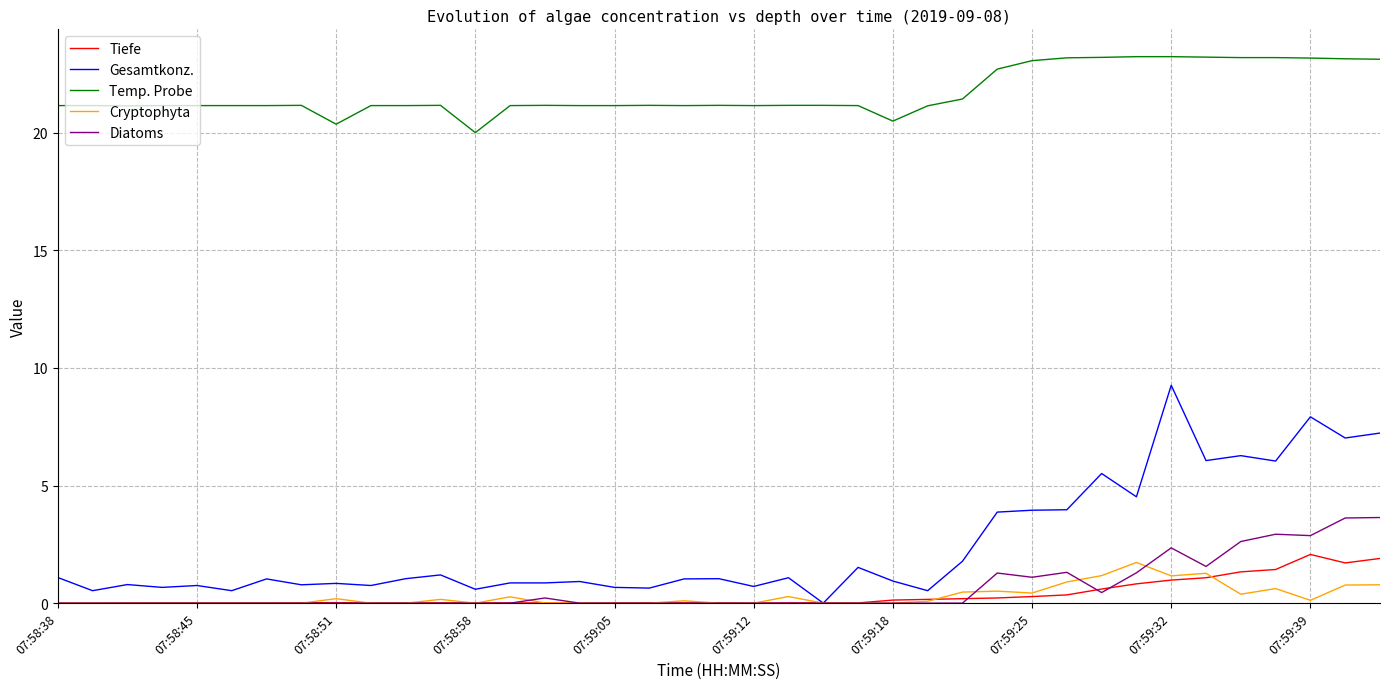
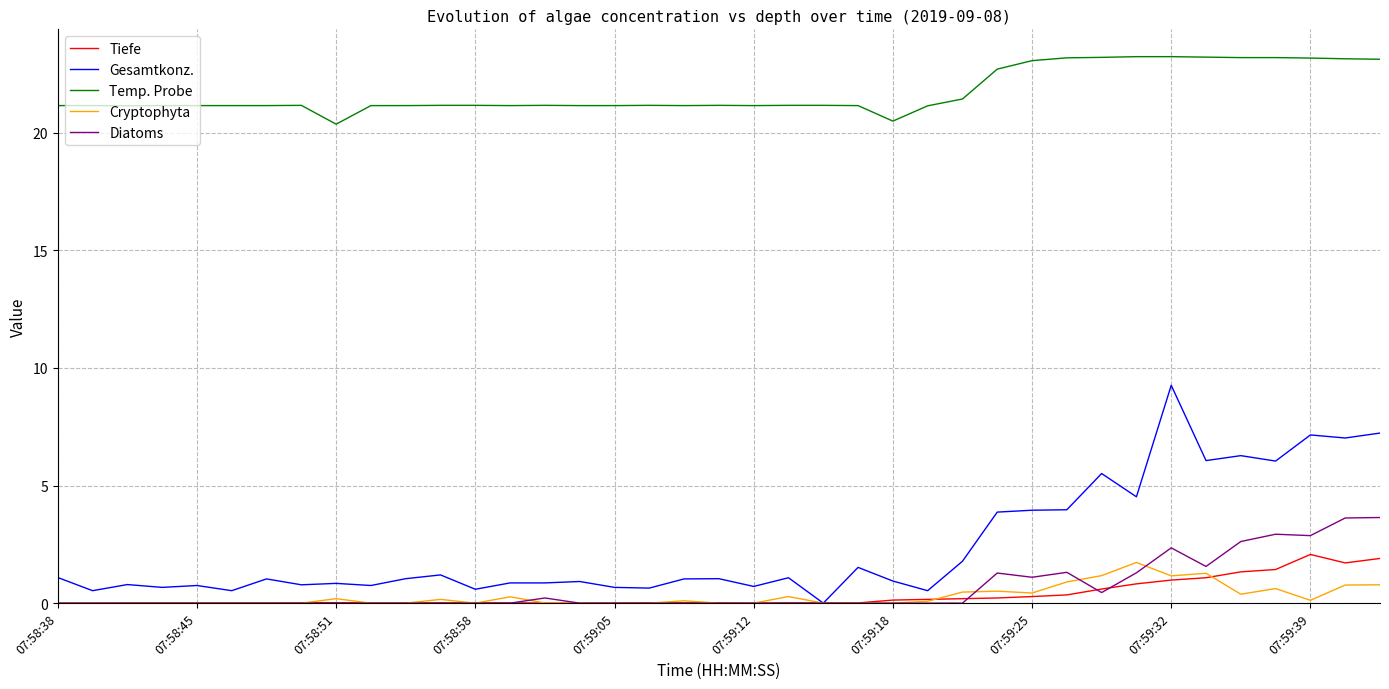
  {
    "Tiefe": {
      "07:59:18": 0.1,
      "07:59:25": 0.3,
      "07:59:32": 1.0,
      "07:59:39": 2.1
    },
    "Gesamtkonz.": {
      "07:58:38": 1.1,
      "07:58:45": 0.8,
      "07:58:51": 0.8,
      "07:58:58": 0.6,
      "07:59:05": 0.7,
      "07:59:12": 0.7,
      "07:59:18": 0.9,
      "07:59:25": 4.0,
      "07:59:32": 9.3,
-     "07:59:39": 7.9
+     "07:59:39": 7.2
    },
    "Temp. Probe": {
      "07:58:38": 21.2,
      "07:58:51": 20.4,
-     "07:58:58": 20.0,
+     "07:58:58": 21.2,
      "07:59:05": 21.2,
      "07:59:12": 21.2,
      "07:59:18": 20.5,
      "07:59:25": 23.1,
      "07:59:32": 23.2,
      "07:59:39": 23.2
    },
    "Cryptophyta": {
      "07:58:51": 0.2,
      "07:59:25": 0.4,
      "07:59:32": 1.2,
      "07:59:39": 0.1
    },
    "Diatoms": {
      "07:59:25": 1.1,
      "07:59:32": 2.4,
      "07:59:39": 2.9
    }
  }
